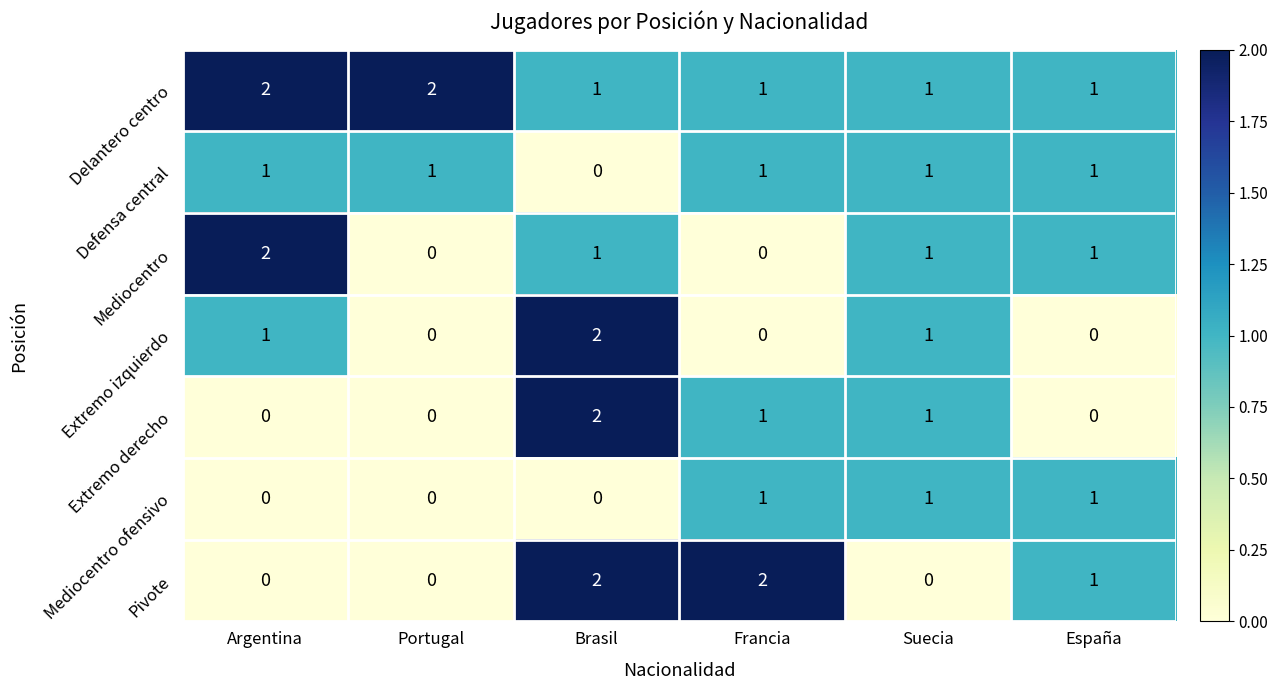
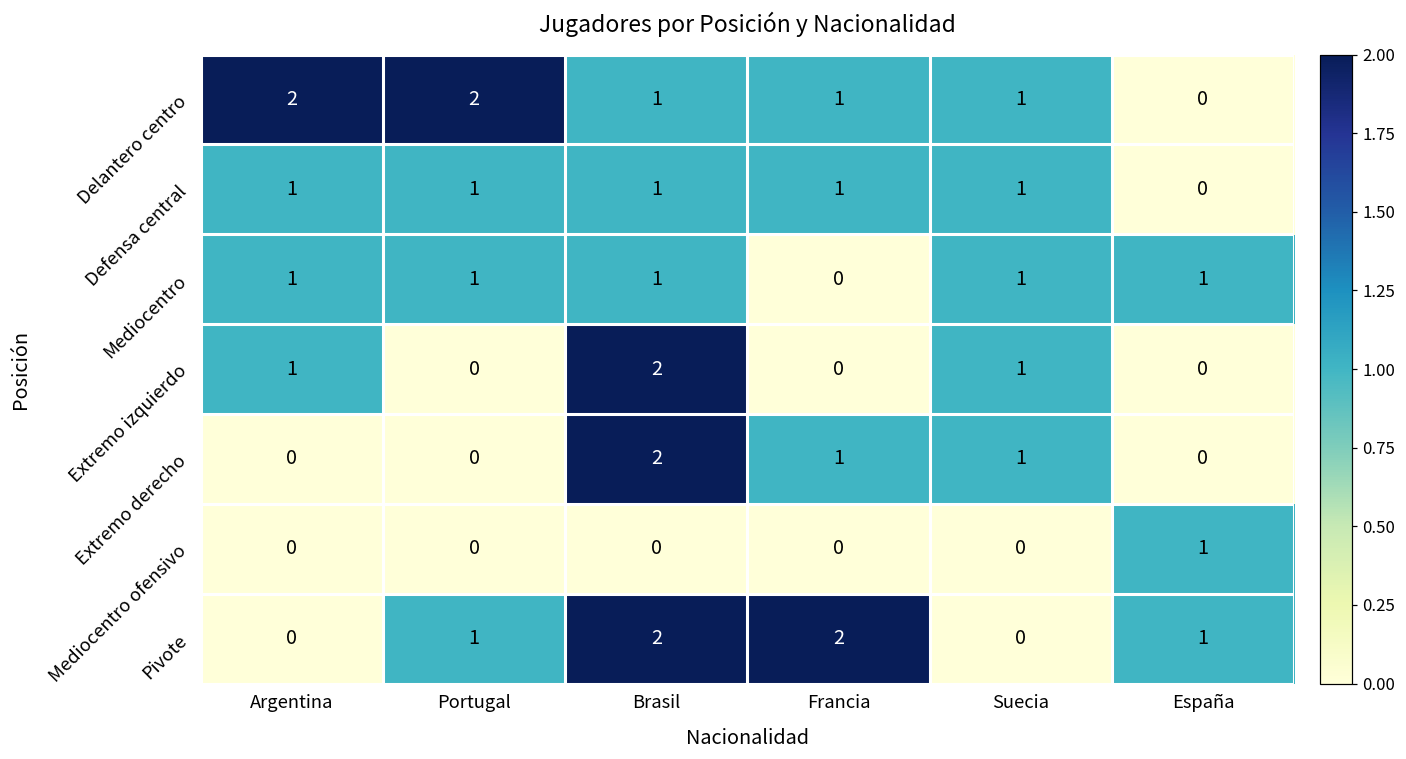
  {
    "Delantero centro": {
      "Argentina": 2,
      "Portugal": 2,
      "Brasil": 1,
      "Francia": 1,
      "Suecia": 1,
-     "España": 1
+     "España": 0
    },
    "Defensa central": {
      "Argentina": 1,
      "Portugal": 1,
-     "Brasil": 0,
+     "Brasil": 1,
      "Francia": 1,
      "Suecia": 1,
-     "España": 1
+     "España": 0
    },
    "Mediocentro": {
-     "Argentina": 2,
-     "Portugal": 0,
+     "Argentina": 1,
+     "Portugal": 1,
      "Brasil": 1,
      "Francia": 0,
      "Suecia": 1,
      "España": 1
    },
    "Extremo izquierdo": {
      "Argentina": 1,
      "Portugal": 0,
      "Brasil": 2,
      "Francia": 0,
      "Suecia": 1,
      "España": 0
    },
    "Extremo derecho": {
      "Argentina": 0,
      "Portugal": 0,
      "Brasil": 2,
      "Francia": 1,
      "Suecia": 1,
      "España": 0
    },
    "Mediocentro ofensivo": {
      "Argentina": 0,
      "Portugal": 0,
      "Brasil": 0,
-     "Francia": 1,
-     "Suecia": 1,
+     "Francia": 0,
+     "Suecia": 0,
      "España": 1
    },
    "Pivote": {
      "Argentina": 0,
-     "Portugal": 0,
+     "Portugal": 1,
      "Brasil": 2,
      "Francia": 2,
      "Suecia": 0,
      "España": 1
    }
  }
